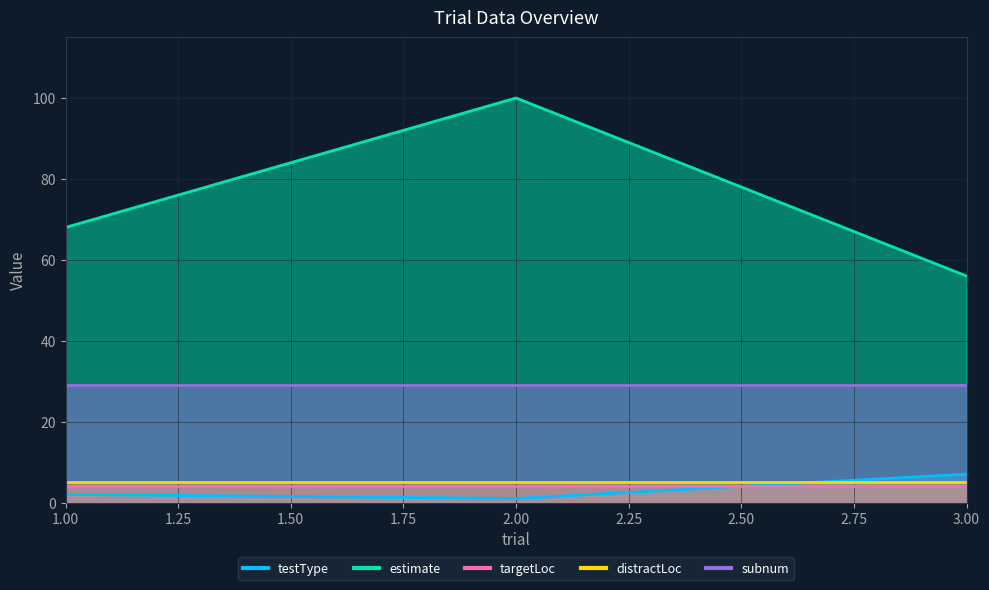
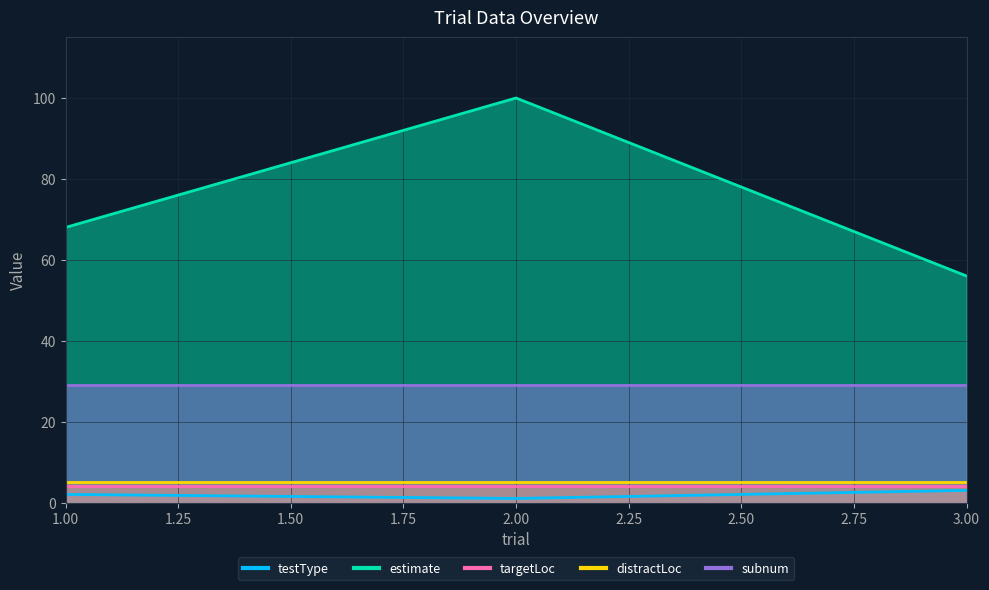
  {
    "testType": {
      "1.00": 2,
      "2.00": 1,
-     "3.00": 7
+     "3.00": 3
    },
    "estimate": {
      "1.00": 68,
      "2.00": 100,
      "3.00": 56
    },
    "targetLoc": {
      "1.00": 4,
      "2.00": 4,
      "3.00": 4
    },
    "distractLoc": {
      "1.00": 5,
      "2.00": 5,
      "3.00": 5
    },
    "subnum": {
      "1.00": 29,
      "2.00": 29,
      "3.00": 29
    }
  }
